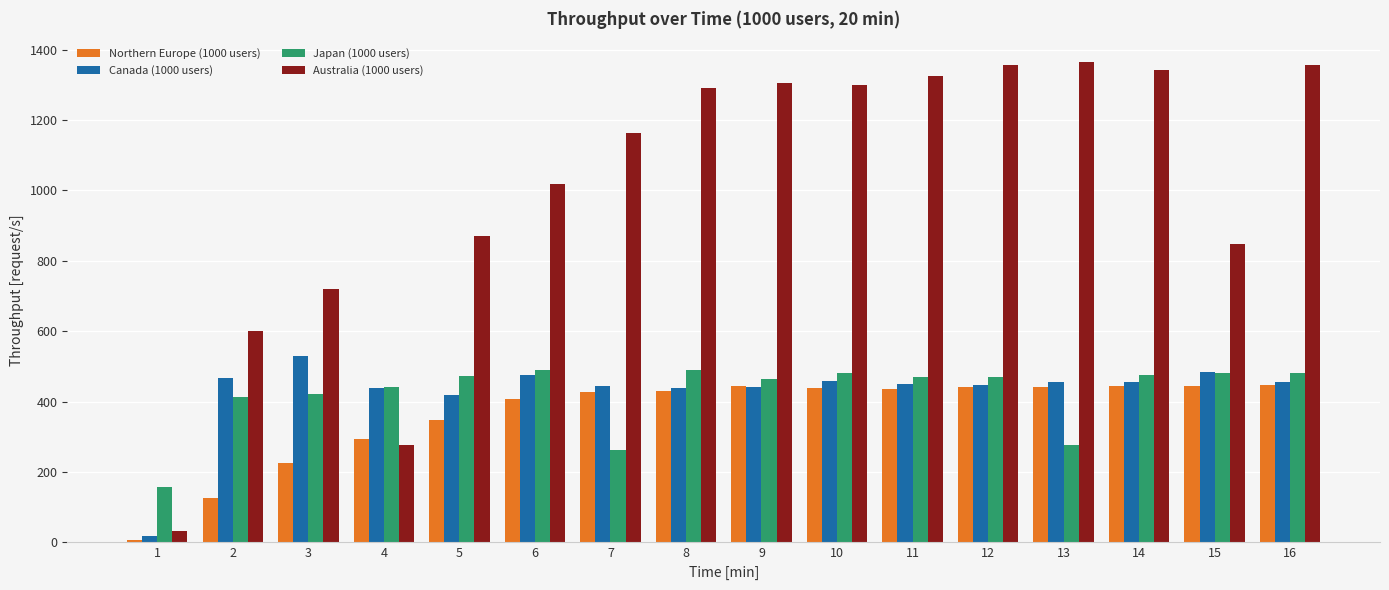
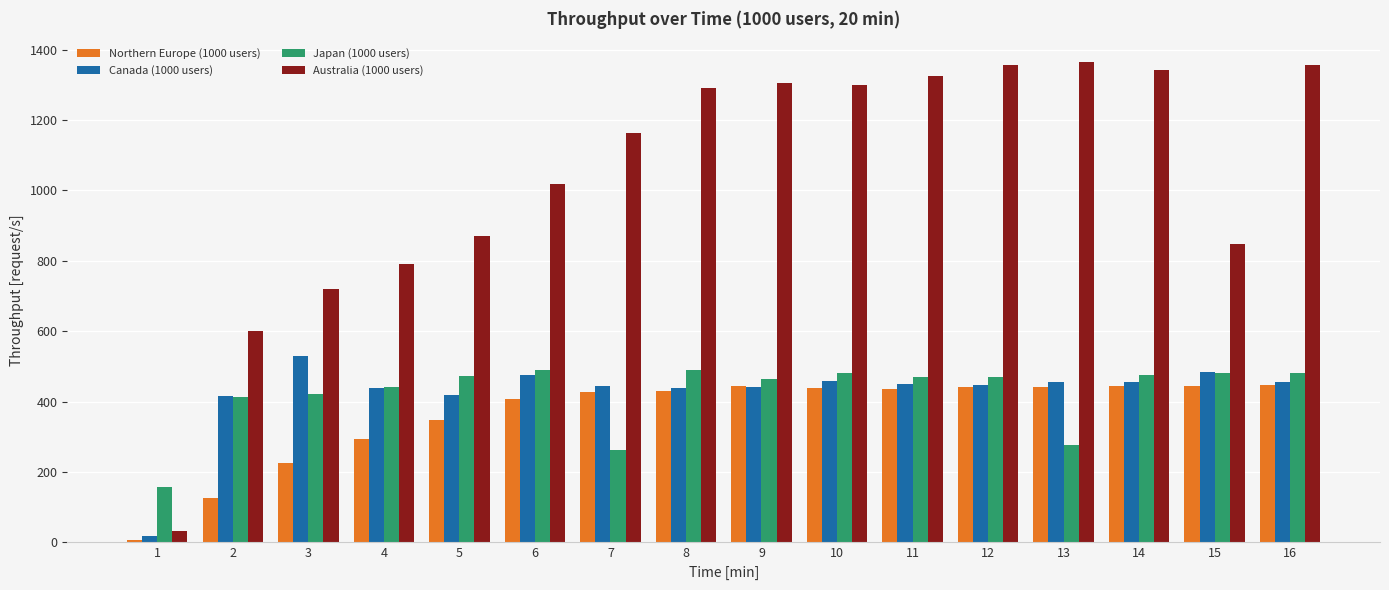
  {
    "Northern Europe (1000 users)": {
      "2": 130,
      "3": 230,
      "4": 290,
      "5": 350,
      "6": 410,
      "7": 430,
      "8": 430,
      "9": 450,
      "10": 440,
      "11": 430,
      "12": 440,
      "13": 440,
      "14": 450,
      "15": 450,
      "16": 450
    },
    "Canada (1000 users)": {
      "1": 20,
-     "2": 470,
+     "2": 420,
      "3": 530,
      "4": 440,
      "5": 420,
      "6": 470,
      "7": 450,
      "8": 440,
      "9": 440,
      "10": 460,
      "11": 450,
      "12": 450,
      "13": 450,
      "14": 450,
      "15": 490,
      "16": 460
    },
    "Japan (1000 users)": {
      "1": 160,
      "2": 410,
      "3": 420,
      "4": 440,
      "5": 470,
      "6": 490,
      "7": 260,
      "8": 490,
      "9": 460,
      "10": 480,
      "11": 470,
      "12": 470,
      "13": 280,
      "14": 480,
      "15": 480,
      "16": 480
    },
    "Australia (1000 users)": {
      "1": 30,
      "2": 600,
      "3": 720,
-     "4": 280,
+     "4": 790,
      "5": 870,
      "6": 1020,
      "7": 1160,
      "8": 1290,
      "9": 1300,
      "10": 1300,
      "11": 1320,
      "12": 1360,
      "13": 1360,
      "14": 1340,
      "15": 850,
      "16": 1360
    }
  }
